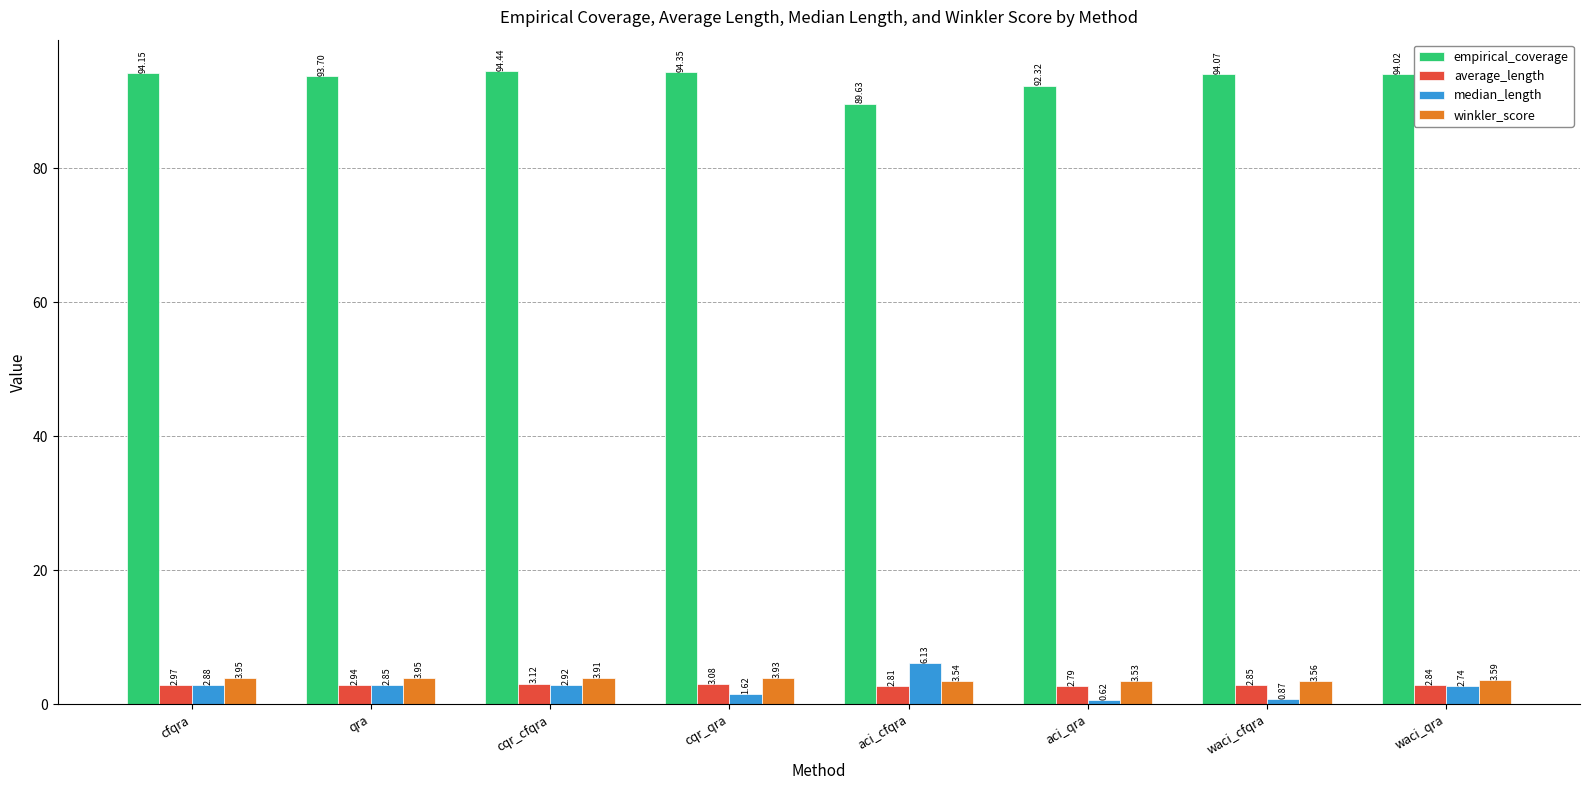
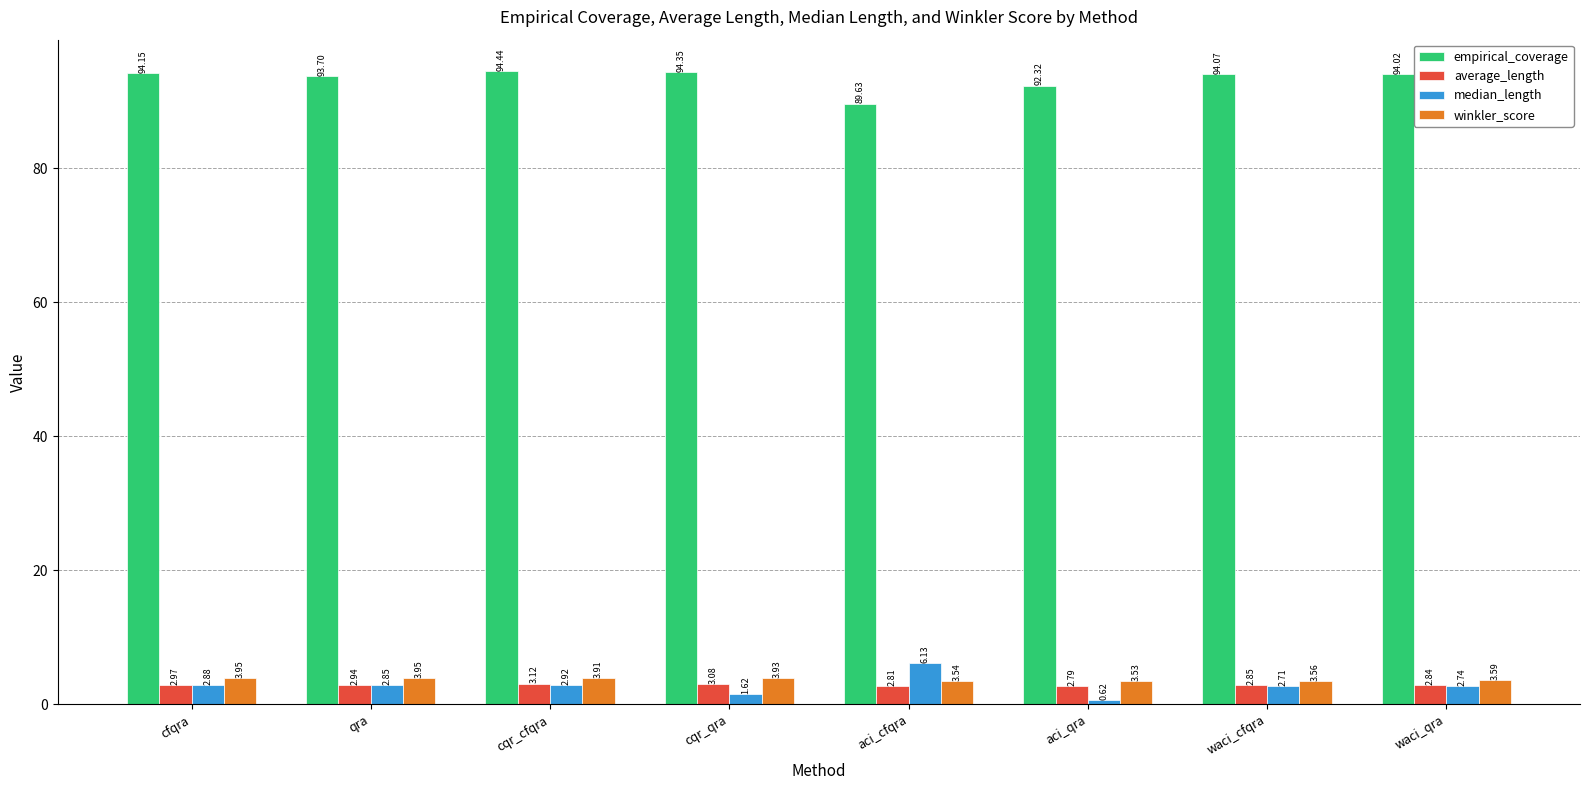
  {
    "empirical_coverage": {
      "cfqra": 94.15,
      "qra": 93.70,
      "cqr_cfqra": 94.44,
      "cqr_qra": 94.35,
      "aci_cfqra": 89.63,
      "aci_qra": 92.32,
      "waci_cfqra": 94.07,
      "waci_qra": 94.02
    },
    "median_length": {
      "cfqra": 2.88,
      "qra": 2.85,
      "cqr_cfqra": 2.92,
      "cqr_qra": 1.62,
      "aci_cfqra": 6.13,
      "aci_qra": 0.62,
-     "waci_cfqra": 0.87,
+     "waci_cfqra": 2.71,
      "waci_qra": 2.74
    }
  }
